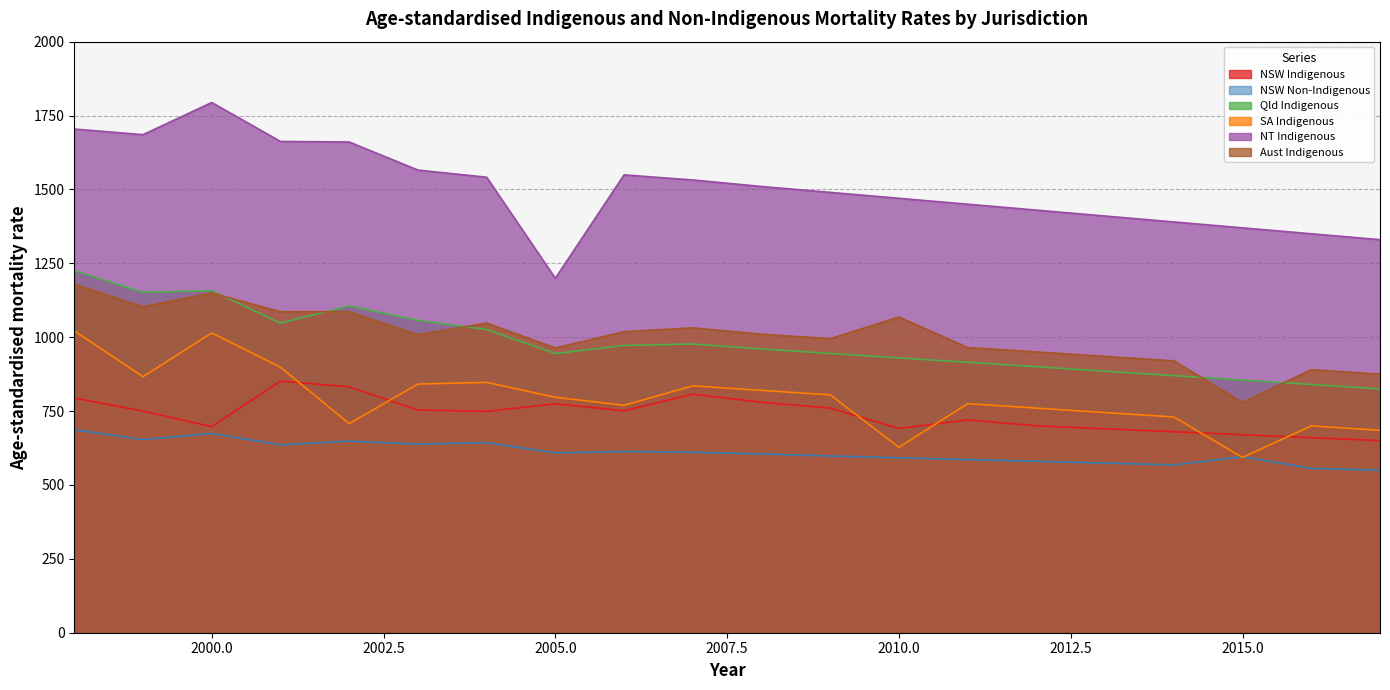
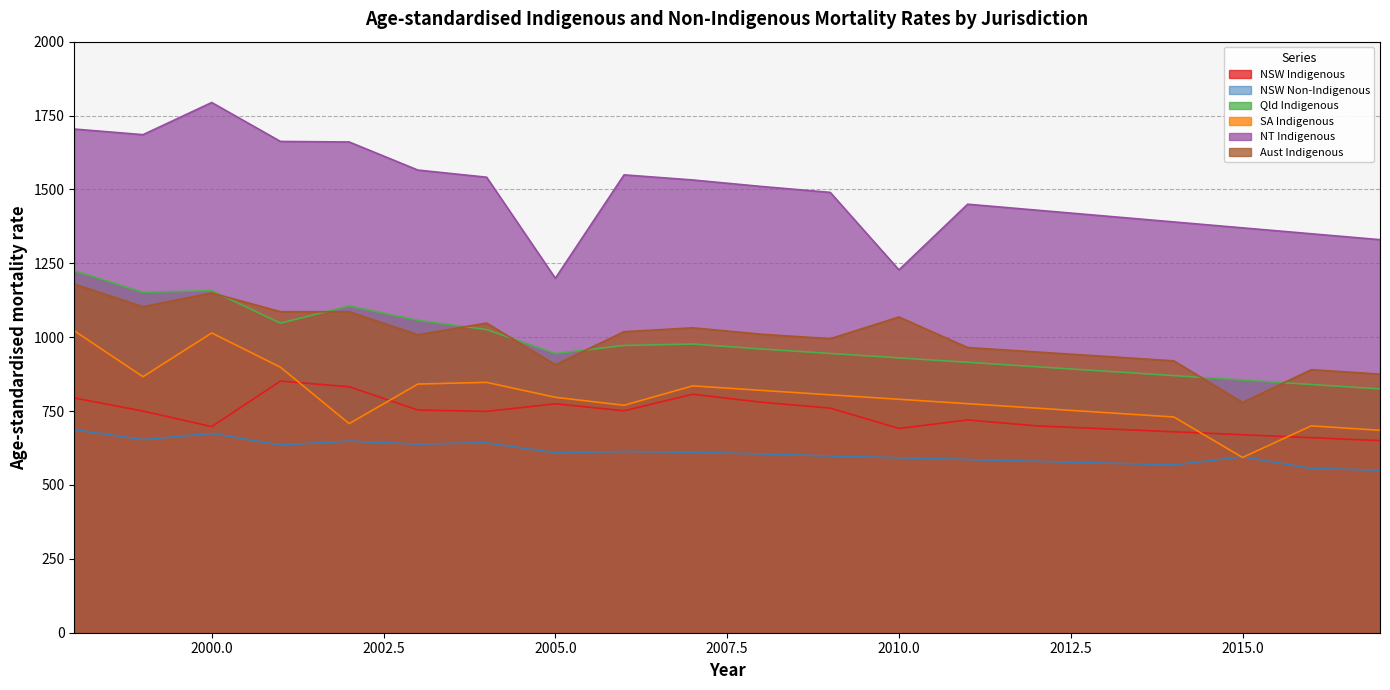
  {
    "NSW Indigenous": {
      "2000.0": 700,
      "2005.0": 770,
      "2010.0": 690,
      "2015.0": 670
    },
    "NSW Non-Indigenous": {
      "2000.0": 670,
      "2005.0": 610,
      "2010.0": 590
    },
    "Qld Indigenous": {
      "2005.0": 940,
      "2010.0": 930,
      "2015.0": 860
    },
    "SA Indigenous": {
      "2000.0": 1010,
      "2005.0": 800,
-     "2010.0": 630
+     "2010.0": 790
    },
    "NT Indigenous": {
      "2000.0": 1790,
      "2005.0": 1200,
-     "2010.0": 1470,
+     "2010.0": 1230,
      "2015.0": 1370
    },
    "Aust Indigenous": {
-     "2005.0": 960,
+     "2005.0": 910,
      "2010.0": 1070,
      "2015.0": 780
    }
  }
